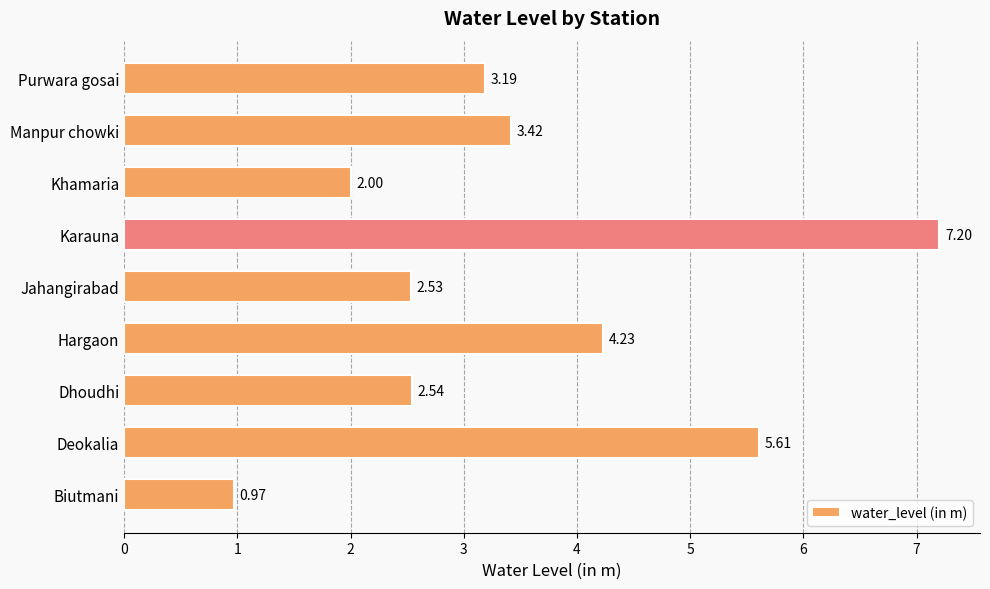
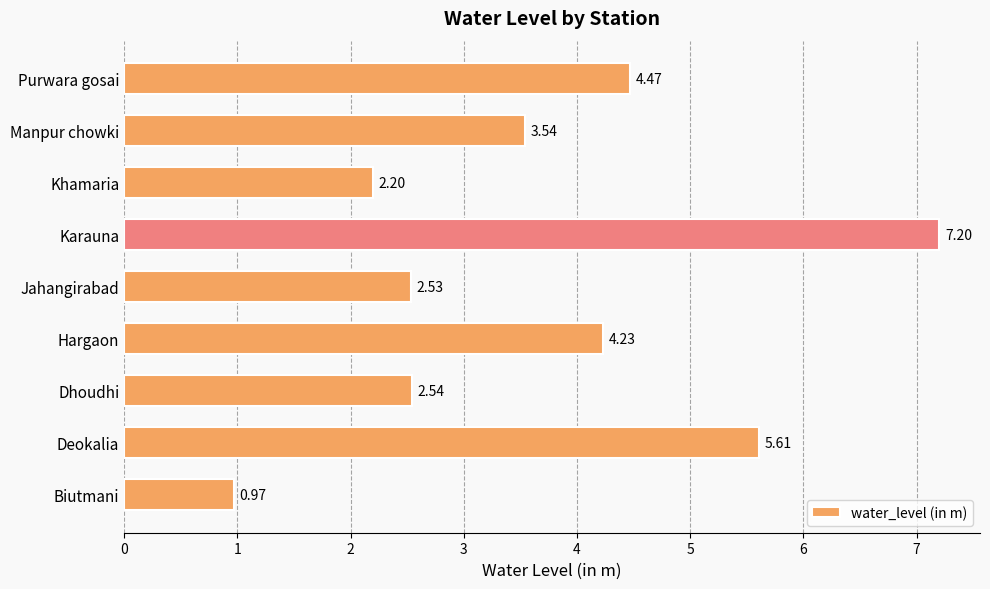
  {
-   "Purwara gosai": 3.19,
-   "Manpur chowki": 3.42,
-   "Khamaria": 2.00,
+   "Purwara gosai": 4.47,
+   "Manpur chowki": 3.54,
+   "Khamaria": 2.20,
    "Karauna": 7.20,
    "Jahangirabad": 2.53,
    "Hargaon": 4.23,
    "Dhoudhi": 2.54,
    "Deokalia": 5.61,
    "Biutmani": 0.97
  }
